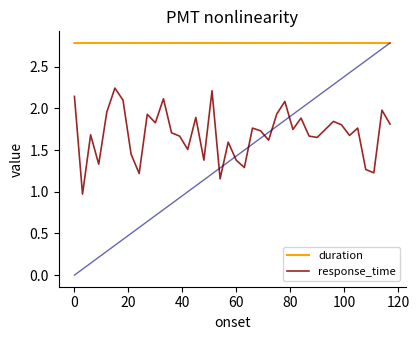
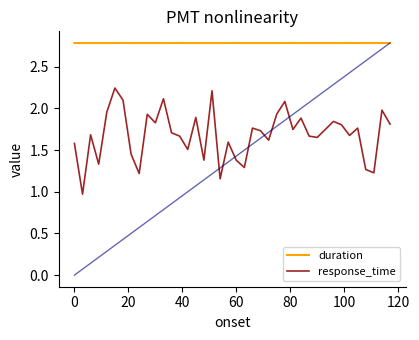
  {
    "duration": {
      "0": 2.8,
      "60": 2.8
    },
    "response_time": {
-     "0": 2.1,
+     "0": 1.6,
      "60": 1.4
    }
  }
